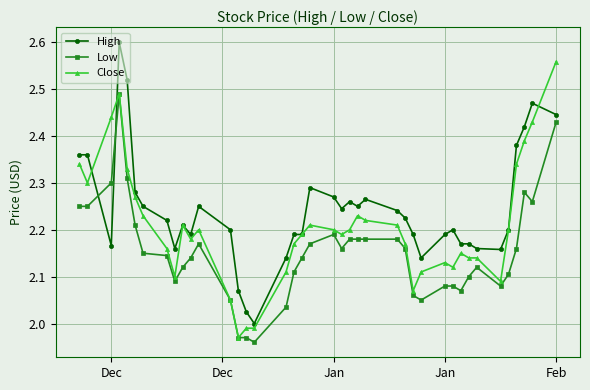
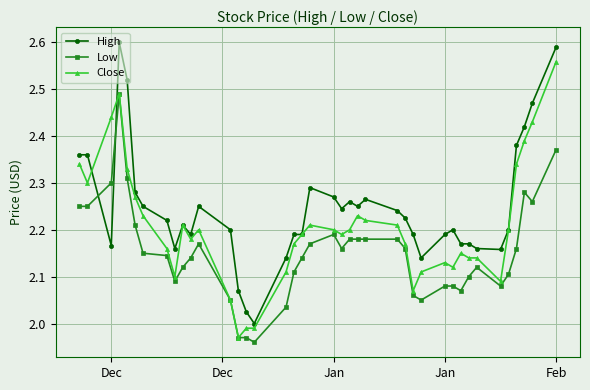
  {
    "High": {
      "Dec": 2.17,
-     "Feb": 2.45
+     "Feb": 2.59
    },
    "Low": {
      "Dec": 2.30,
-     "Feb": 2.43
+     "Feb": 2.37
    },
    "Close": {
      "Dec": 2.44,
      "Feb": 2.56
    }
  }
